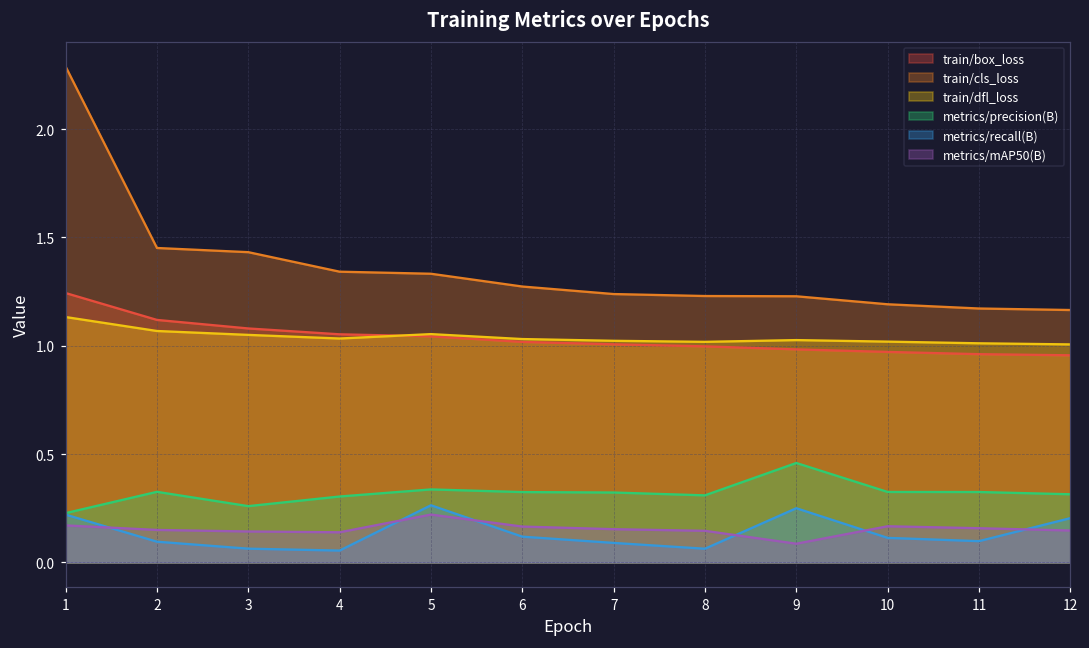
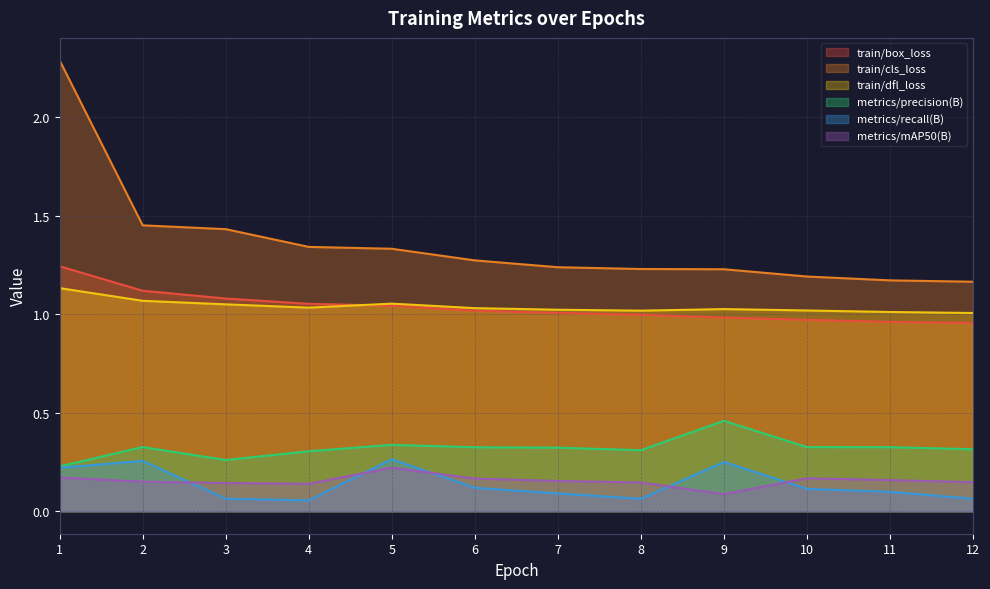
  {
    "metrics/precision(B)": {
      "2": 0.33,
      "3": 0.26,
      "4": 0.30,
      "5": 0.34,
      "6": 0.32,
      "7": 0.32,
      "8": 0.31,
      "9": 0.46,
      "10": 0.33,
      "11": 0.32,
      "12": 0.31
    },
    "metrics/recall(B)": {
-     "2": 0.10,
+     "2": 0.26,
      "3": 0.06,
      "4": 0.05,
      "5": 0.26,
      "6": 0.12,
      "7": 0.09,
      "8": 0.06,
      "9": 0.25,
      "10": 0.11,
      "11": 0.10,
-     "12": 0.20
+     "12": 0.06
    },
    "metrics/mAP50(B)": {
      "1": 0.17,
      "2": 0.15,
      "3": 0.14,
      "4": 0.14,
      "5": 0.22,
      "6": 0.17,
      "7": 0.15,
      "8": 0.15,
      "9": 0.09,
      "10": 0.17,
      "11": 0.16,
      "12": 0.15
    }
  }
